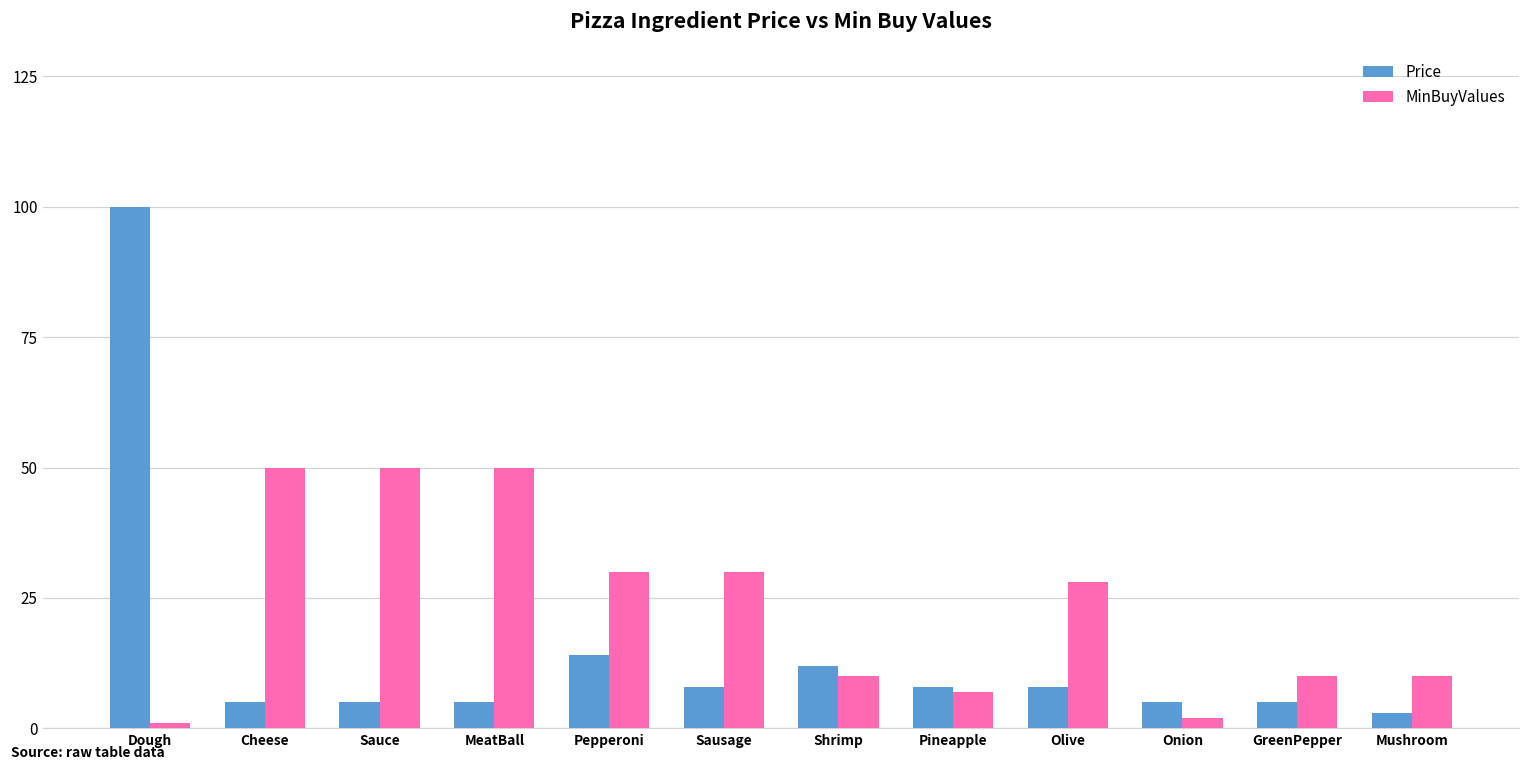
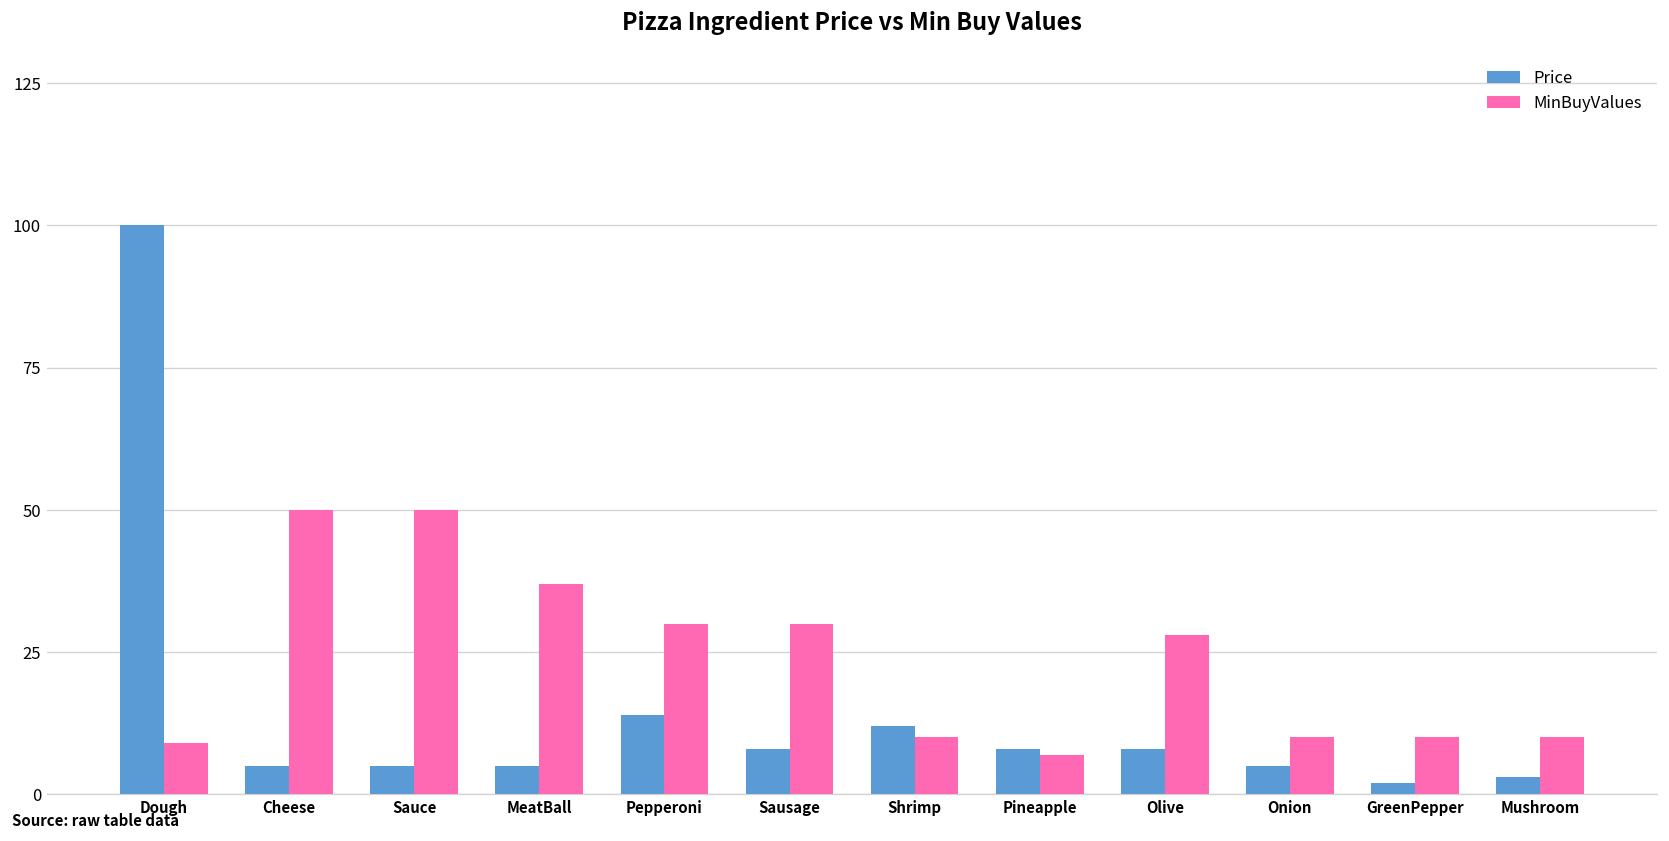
  {
    "Price": {
      "Dough": 100,
      "Cheese": 5,
      "Sauce": 5,
      "MeatBall": 5,
      "Pepperoni": 14,
      "Sausage": 8,
      "Shrimp": 12,
      "Pineapple": 8,
      "Olive": 8,
      "Onion": 5,
-     "GreenPepper": 5,
+     "GreenPepper": 2,
      "Mushroom": 3
    },
    "MinBuyValues": {
-     "Dough": 1,
+     "Dough": 9,
      "Cheese": 50,
      "Sauce": 50,
-     "MeatBall": 50,
+     "MeatBall": 37,
      "Pepperoni": 30,
      "Sausage": 30,
      "Shrimp": 10,
      "Pineapple": 7,
      "Olive": 28,
-     "Onion": 2,
+     "Onion": 10,
      "GreenPepper": 10,
      "Mushroom": 10
    }
  }
